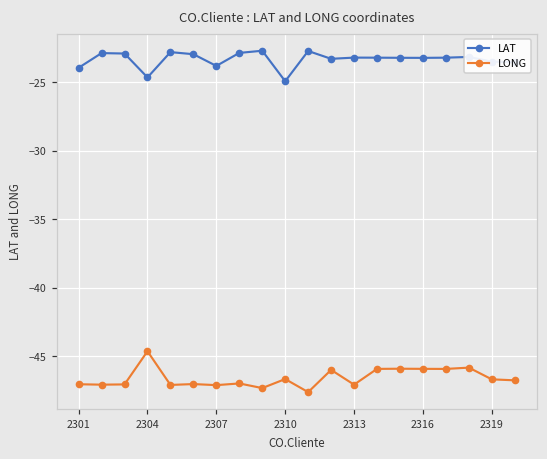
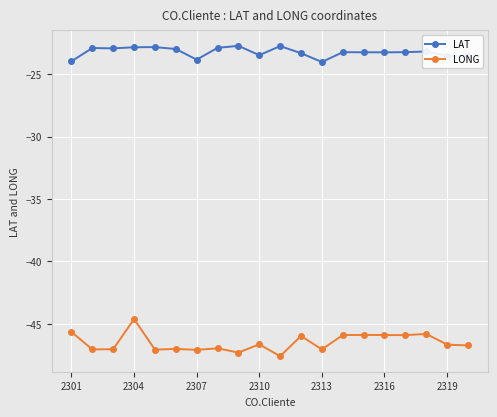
  {
    "LAT": {
      "2301": -24.0,
-     "2304": -24.7,
+     "2304": -22.8,
      "2307": -23.8,
-     "2310": -24.9,
-     "2313": -23.2,
+     "2310": -23.5,
+     "2313": -24.0,
      "2316": -23.2
    },
    "LONG": {
-     "2301": -47.0,
+     "2301": -45.7,
      "2304": -44.6,
      "2307": -47.1,
      "2310": -46.6,
      "2313": -47.1,
      "2316": -45.9,
      "2319": -46.7
    }
  }
